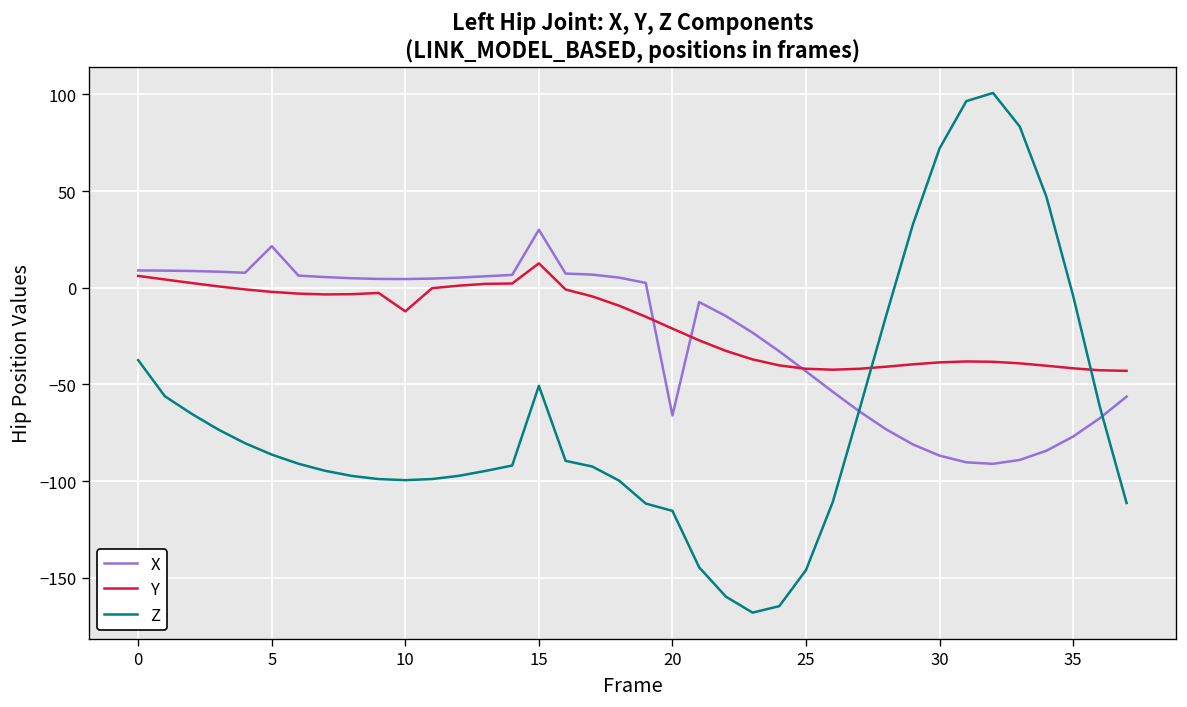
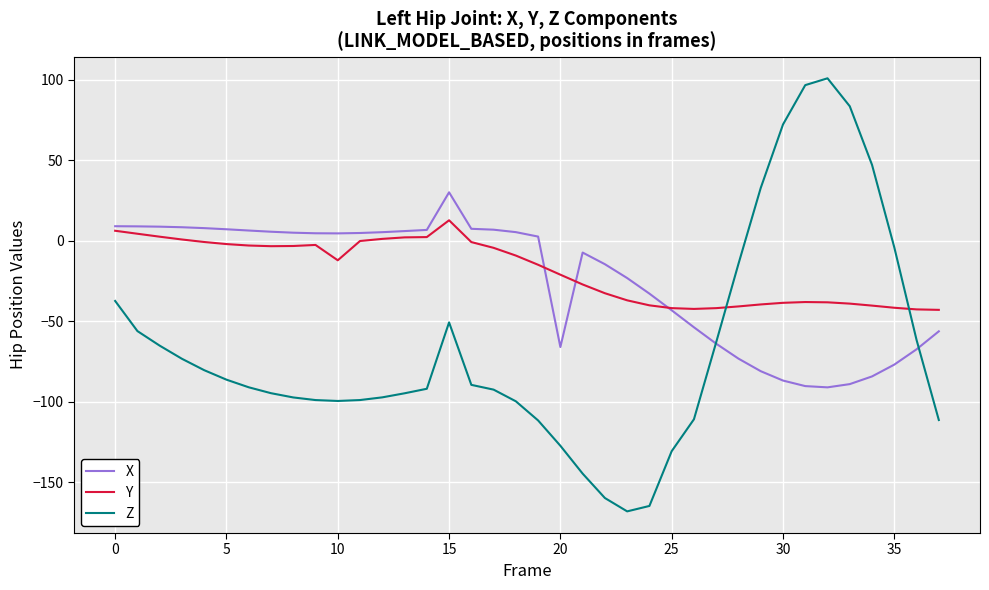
  {
    "X": {
      "0": 9,
-     "5": 22,
+     "5": 7,
      "10": 5,
      "15": 30,
      "20": -66,
      "30": -87,
      "35": -77
    },
    "Y": {
      "0": 6,
      "5": -2,
      "10": -12,
      "15": 13,
      "20": -21,
      "30": -39,
      "35": -42
    },
    "Z": {
      "0": -37,
      "5": -86,
      "10": -100,
      "15": -51,
-     "20": -115,
-     "25": -146,
+     "20": -127,
+     "25": -131,
      "30": 72,
      "35": -4
    }
  }
